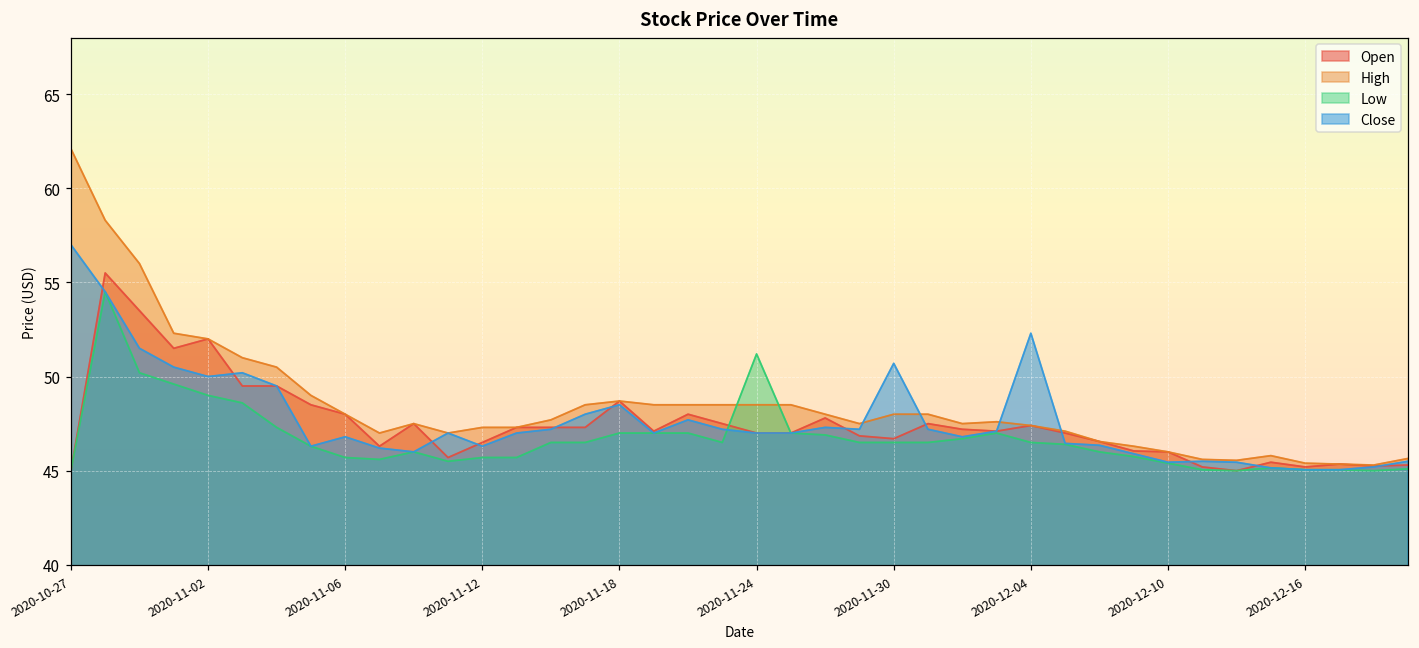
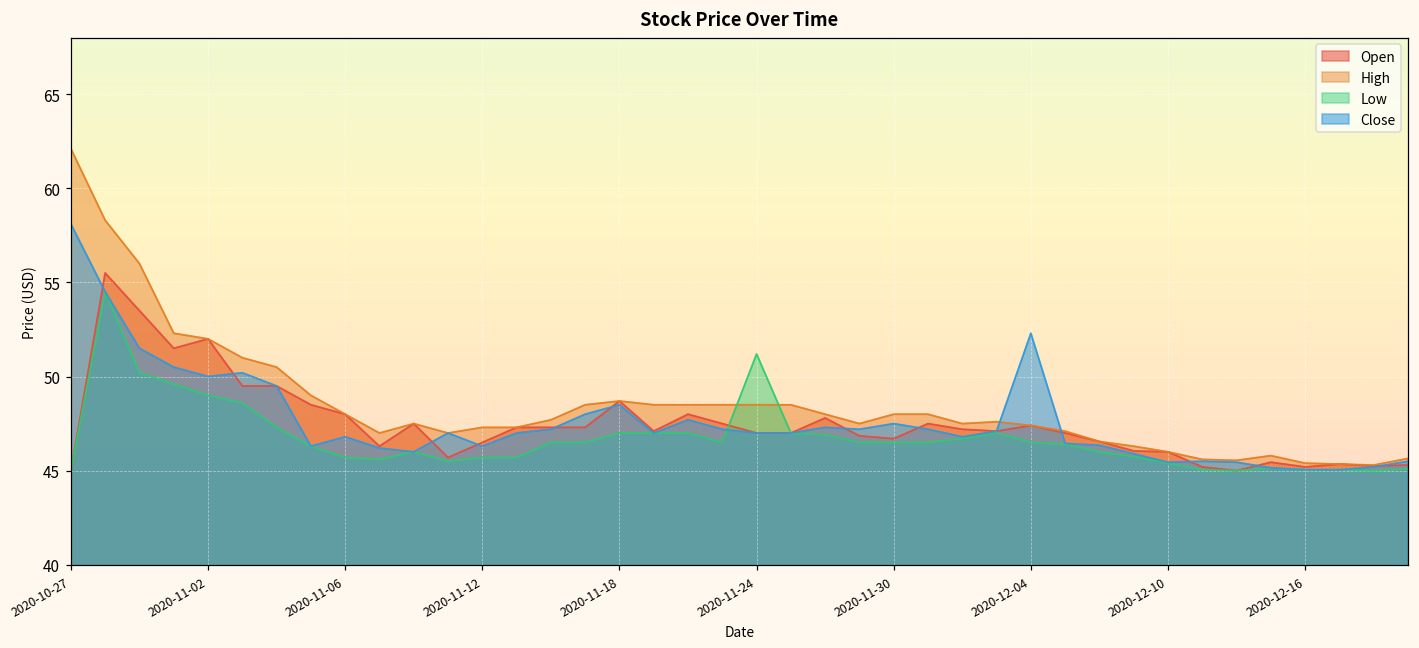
  {
    "Low": {
      "2020-11-02": 49.0,
      "2020-11-06": 45.7,
      "2020-11-12": 45.7,
      "2020-11-18": 47.0,
      "2020-11-24": 51.2,
      "2020-11-30": 46.5,
      "2020-12-04": 46.5
    },
    "Close": {
-     "2020-10-27": 57.0,
+     "2020-10-27": 58.1,
      "2020-11-02": 50.0,
      "2020-11-06": 46.8,
      "2020-11-12": 46.3,
      "2020-11-18": 48.5,
-     "2020-11-30": 50.7,
+     "2020-11-30": 47.5,
      "2020-12-04": 52.3
    }
  }
